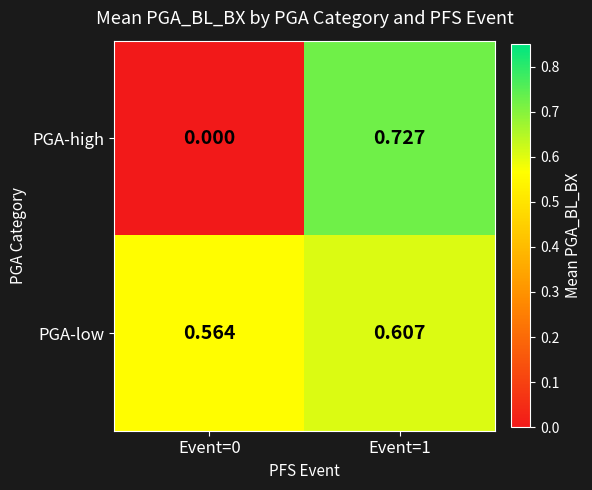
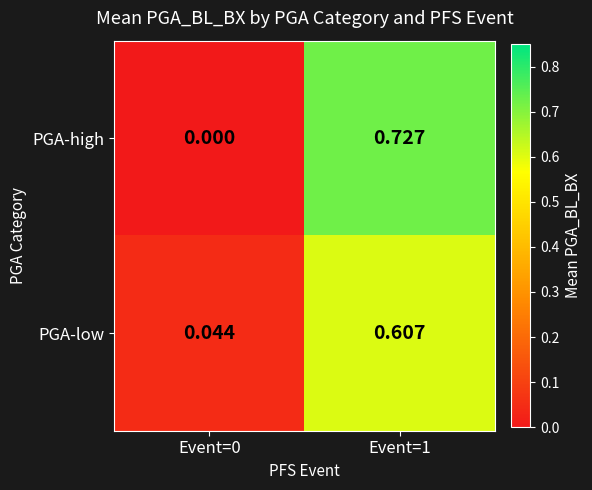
  {
    "PGA-high": {
      "Event=0": 0.000,
      "Event=1": 0.727
    },
    "PGA-low": {
-     "Event=0": 0.564,
+     "Event=0": 0.044,
      "Event=1": 0.607
    }
  }
